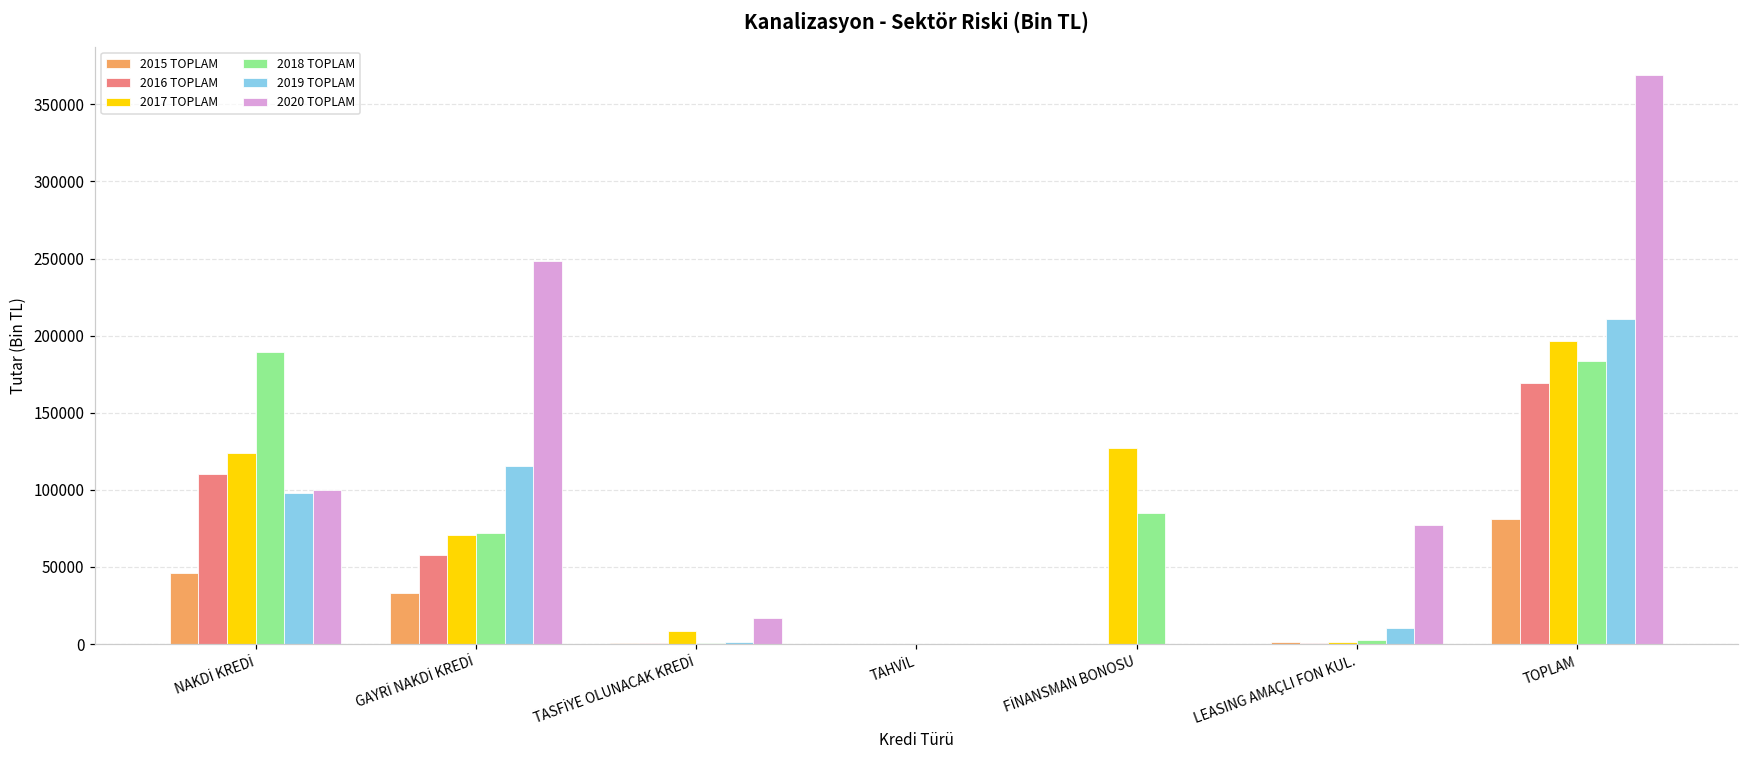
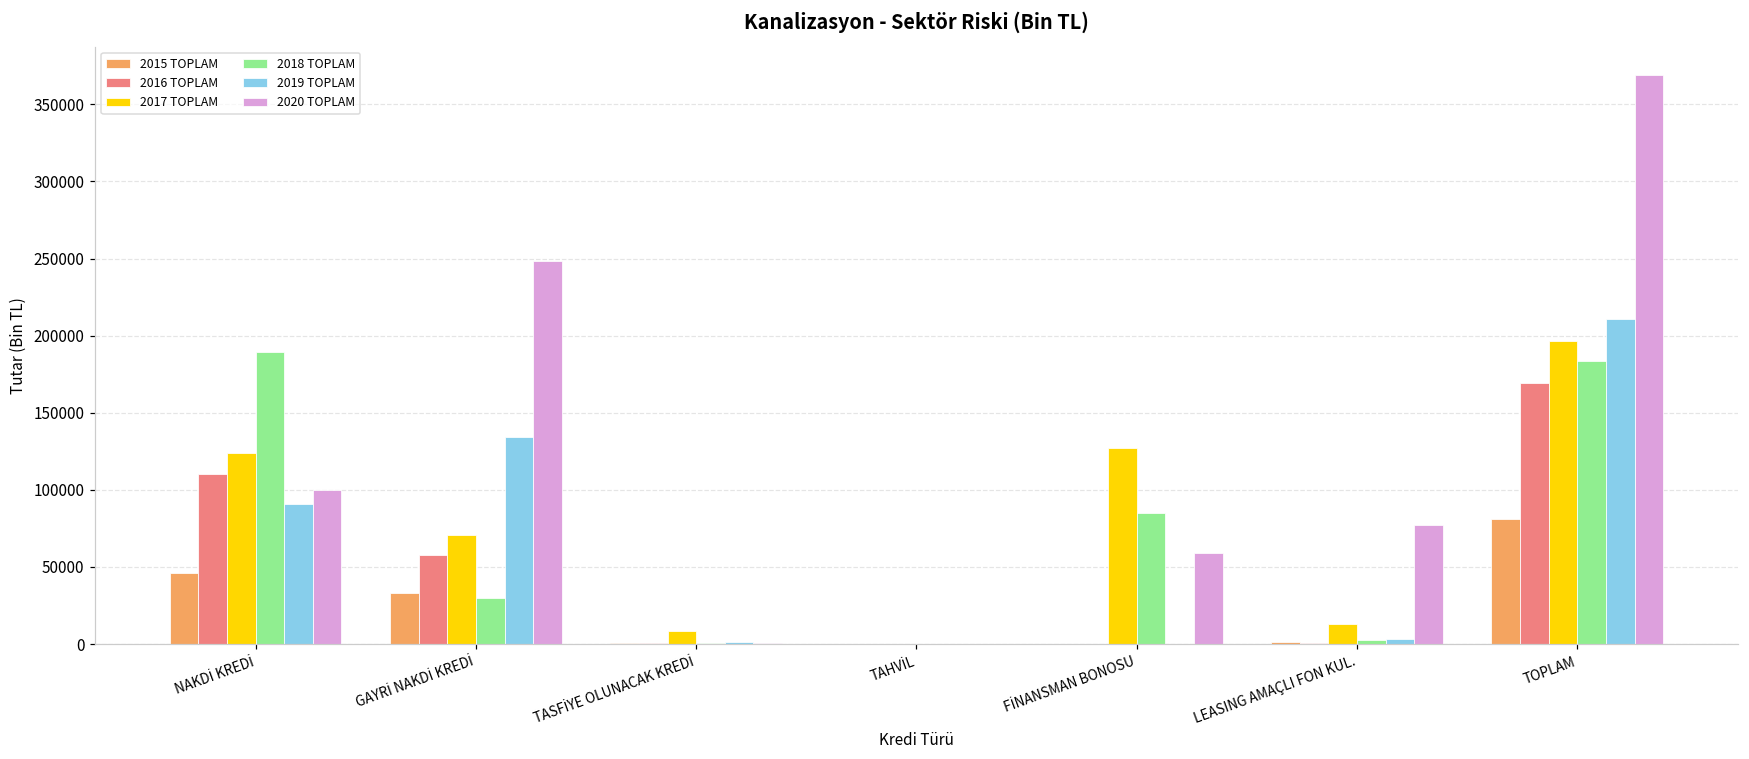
  {
    "2017 TOPLAM": {
      "NAKDİ KREDİ": 124000,
      "GAYRİ NAKDİ KREDİ": 71000,
      "TASFİYE OLUNACAK KREDİ": 8000,
      "TAHVİL": 0,
      "FİNANSMAN BONOSU": 127000,
-     "LEASING AMAÇLI FON KUL.": 2000,
+     "LEASING AMAÇLI FON KUL.": 13000,
      "TOPLAM": 197000
    },
    "2018 TOPLAM": {
      "NAKDİ KREDİ": 189000,
-     "GAYRİ NAKDİ KREDİ": 72000,
+     "GAYRİ NAKDİ KREDİ": 30000,
      "TAHVİL": 0,
      "FİNANSMAN BONOSU": 85000,
      "LEASING AMAÇLI FON KUL.": 2000,
      "TOPLAM": 184000
    },
    "2019 TOPLAM": {
-     "NAKDİ KREDİ": 98000,
-     "GAYRİ NAKDİ KREDİ": 115000,
+     "NAKDİ KREDİ": 91000,
+     "GAYRİ NAKDİ KREDİ": 134000,
      "TAHVİL": 0,
      "FİNANSMAN BONOSU": 0,
-     "LEASING AMAÇLI FON KUL.": 11000,
+     "LEASING AMAÇLI FON KUL.": 3000,
      "TOPLAM": 211000
    },
    "2020 TOPLAM": {
      "NAKDİ KREDİ": 100000,
      "GAYRİ NAKDİ KREDİ": 249000,
-     "TASFİYE OLUNACAK KREDİ": 17000,
+     "TASFİYE OLUNACAK KREDİ": 1000,
      "TAHVİL": 0,
-     "FİNANSMAN BONOSU": 0,
+     "FİNANSMAN BONOSU": 59000,
      "LEASING AMAÇLI FON KUL.": 77000,
      "TOPLAM": 369000
    }
  }
